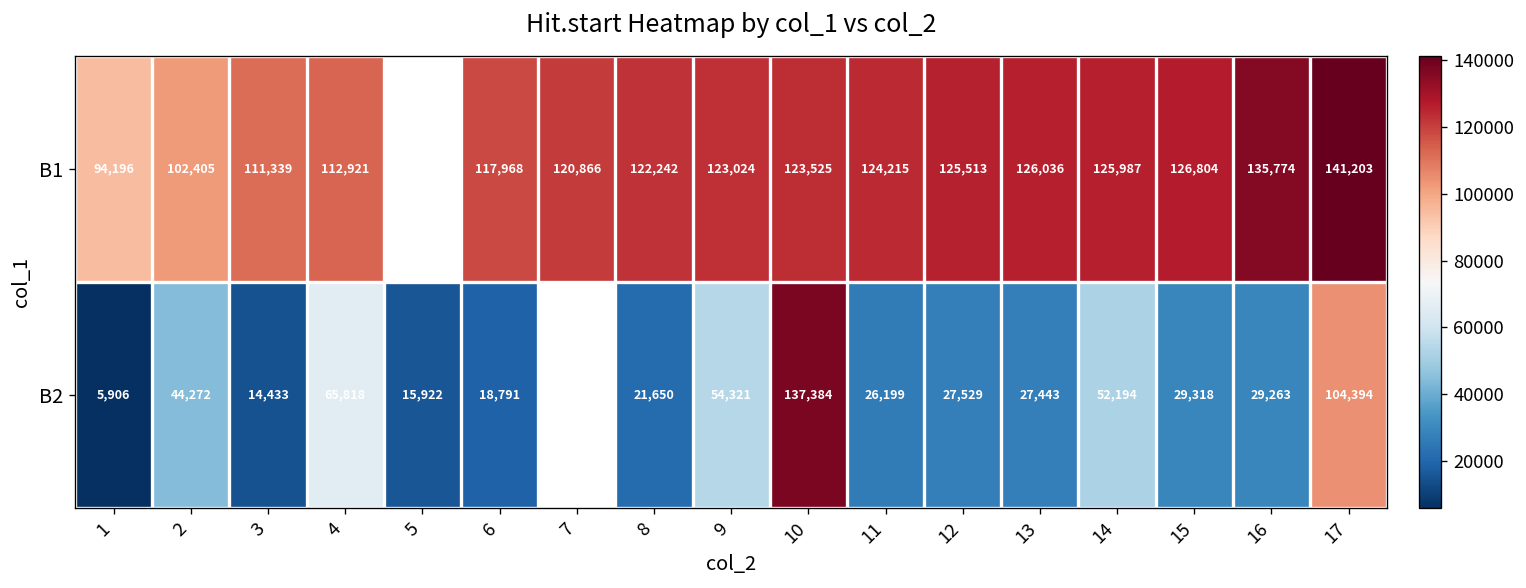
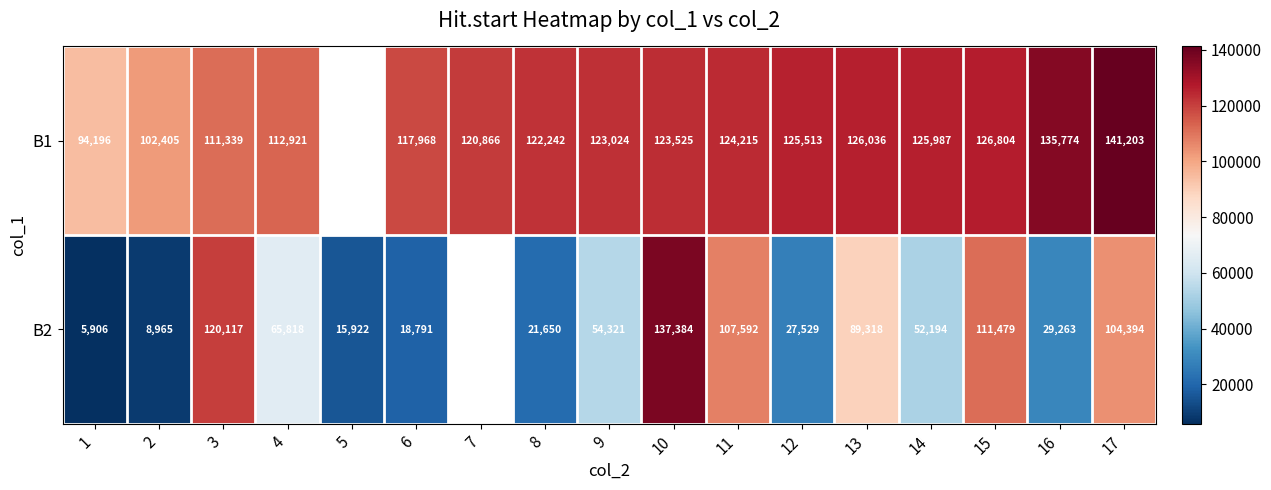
  {
    "B1": {
      "1": "94,196",
      "2": "102,405",
      "3": "111,339",
      "4": "112,921",
      "6": "117,968",
      "7": "120,866",
      "8": "122,242",
      "9": "123,024",
      "10": "123,525",
      "11": "124,215",
      "12": "125,513",
      "13": "126,036",
      "14": "125,987",
      "15": "126,804",
      "16": "135,774",
      "17": "141,203"
    },
    "B2": {
      "1": "5,906",
-     "2": "44,272",
-     "3": "14,433",
+     "2": "8,965",
+     "3": "120,117",
      "5": "15,922",
      "6": "18,791",
      "8": "21,650",
      "9": "54,321",
      "10": "137,384",
-     "11": "26,199",
+     "11": "107,592",
      "12": "27,529",
-     "13": "27,443",
+     "13": "89,318",
      "14": "52,194",
-     "15": "29,318",
+     "15": "111,479",
      "16": "29,263",
      "17": "104,394"
    }
  }
